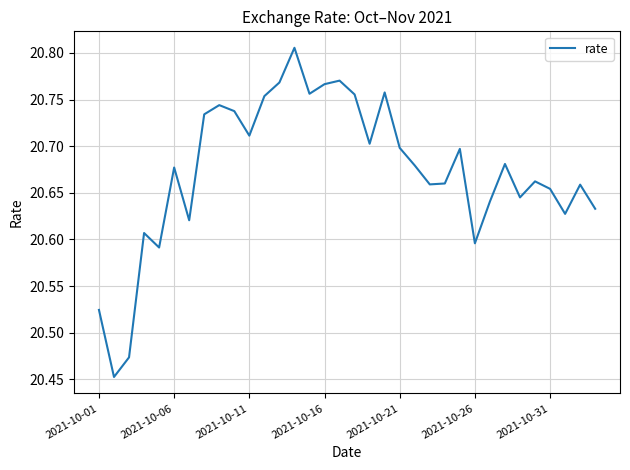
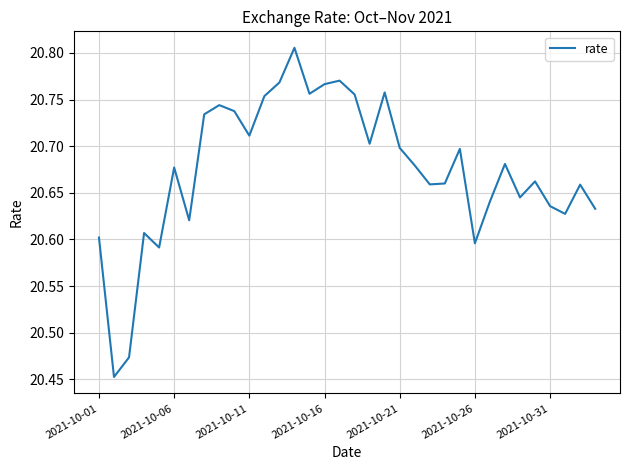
  {
-   "2021-10-01": 20.52,
+   "2021-10-01": 20.60,
    "2021-10-06": 20.68,
    "2021-10-11": 20.71,
    "2021-10-16": 20.77,
    "2021-10-21": 20.70,
    "2021-10-26": 20.60,
-   "2021-10-31": 20.65
+   "2021-10-31": 20.64
  }
